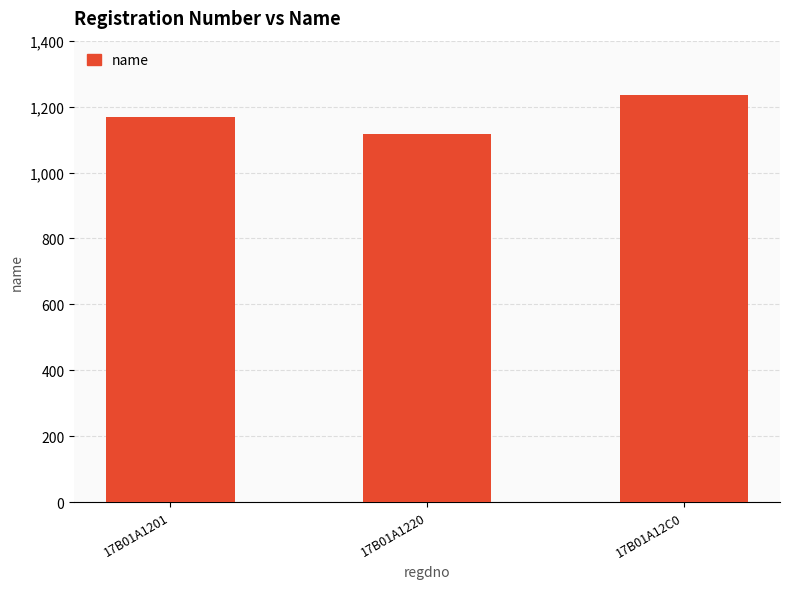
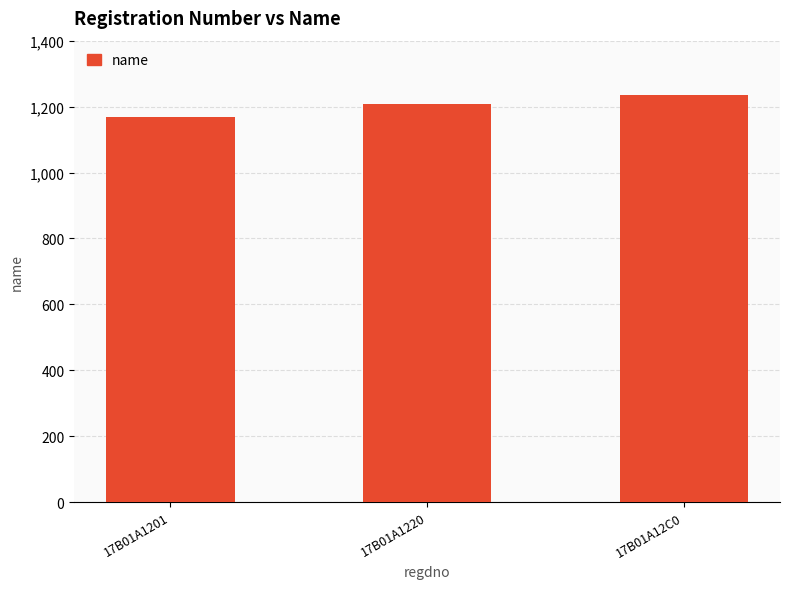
  {
    "17B01A1201": "1,170",
-   "17B01A1220": "1,120",
+   "17B01A1220": "1,210",
    "17B01A12C0": "1,240"
  }
